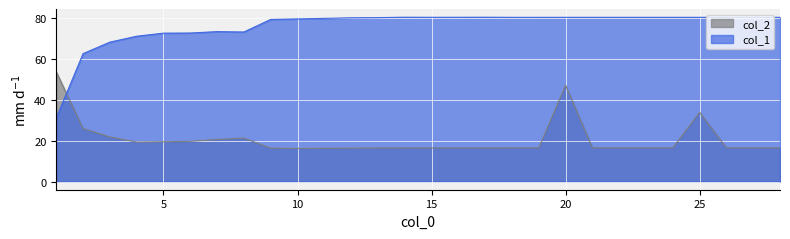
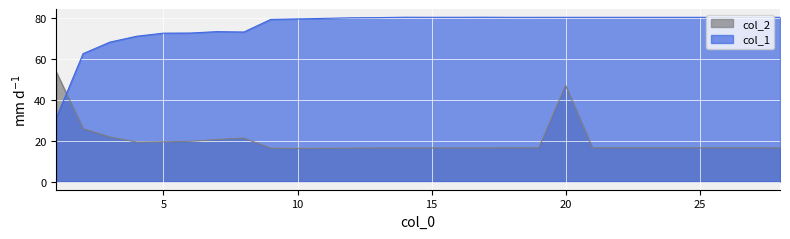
  {
    "col_2": {
      "5": 19,
      "10": 16,
      "15": 16,
      "20": 47,
-     "25": 34
+     "25": 16
    },
    "col_1": {
      "5": 73,
      "10": 79,
      "15": 80,
      "20": 80,
      "25": 80
    }
  }
